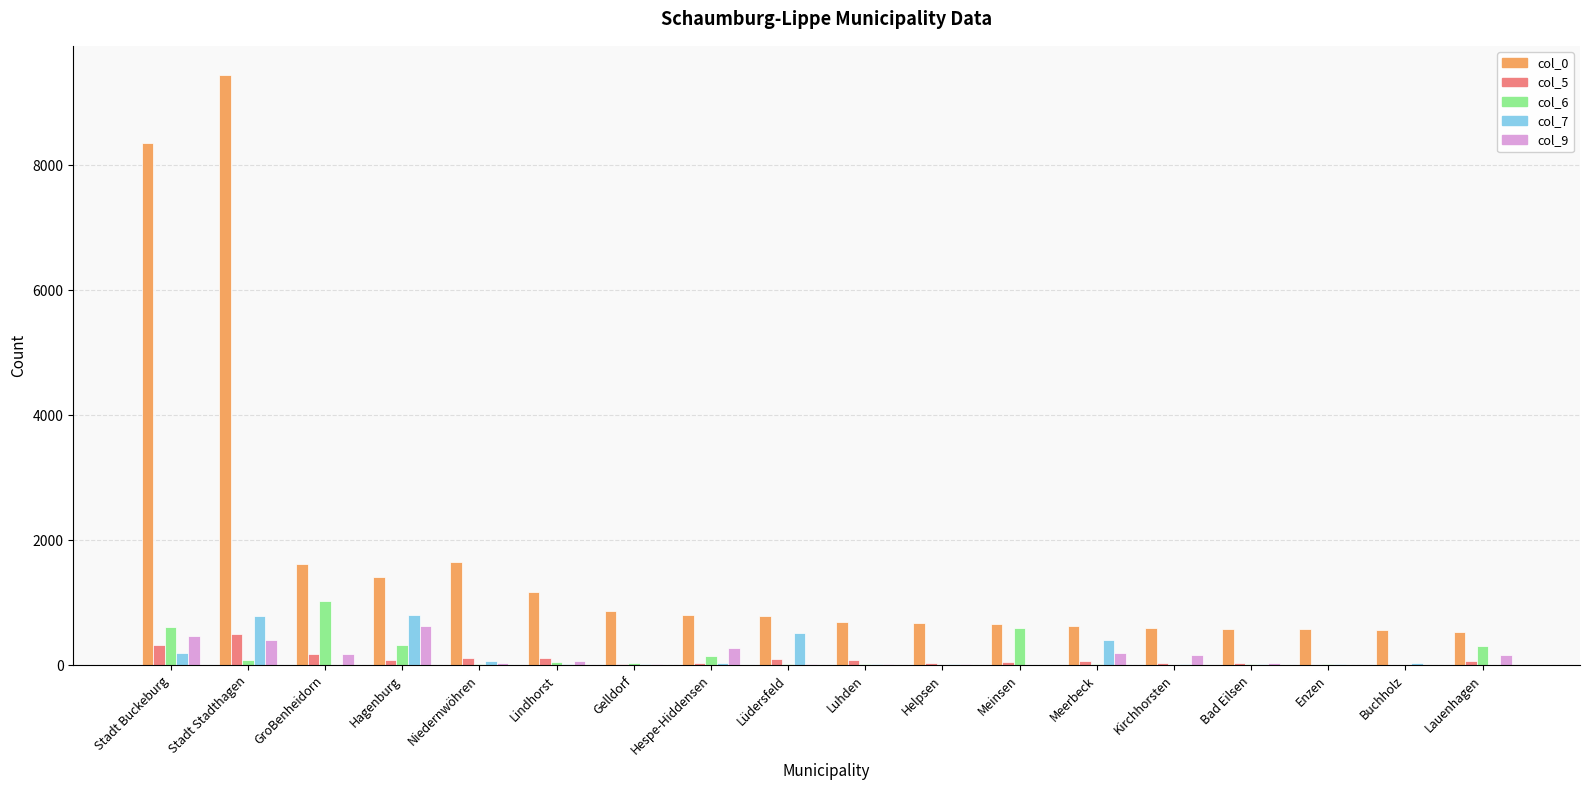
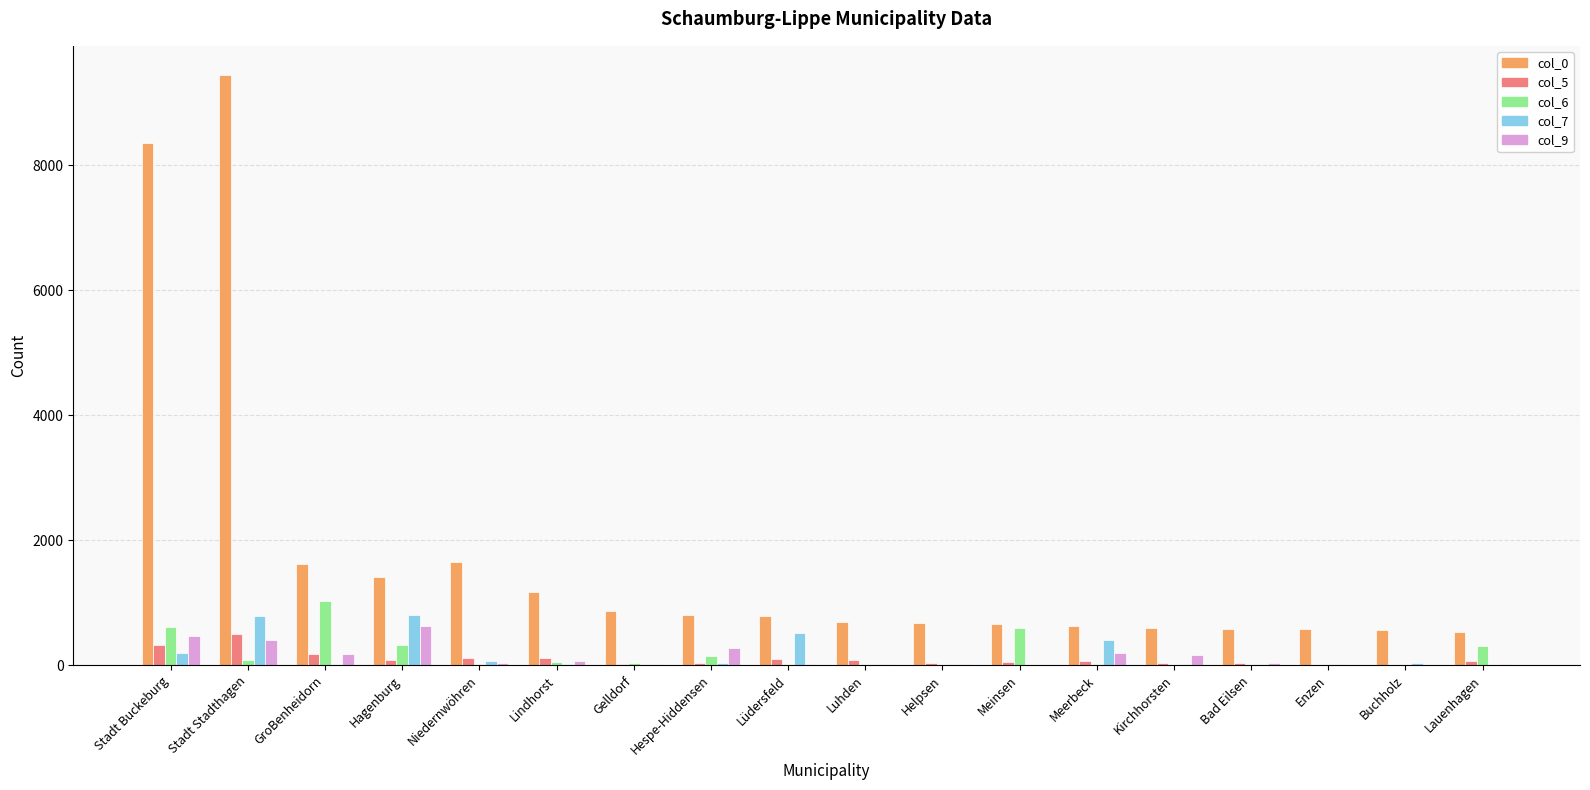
  {
    "col_6": {
      "Stadt Buckeburg": 600,
      "Stadt Stadthagen": 100,
      "GroBenheidorn": 1000,
      "Hagenburg": 300,
      "Lindhorst": 0,
      "Hespe-Hiddensen": 200,
      "Meinsen": 600,
      "Lauenhagen": 300
    },
    "col_7": {
      "Stadt Buckeburg": 200,
      "Stadt Stadthagen": 800,
      "Hagenburg": 800,
      "Niedernwöhren": 100,
      "Lüdersfeld": 500,
      "Meerbeck": 400
    },
    "col_9": {
      "Stadt Buckeburg": 500,
      "Stadt Stadthagen": 400,
      "GroBenheidorn": 200,
      "Hagenburg": 600,
      "Lindhorst": 100,
      "Hespe-Hiddensen": 300,
      "Meerbeck": 200,
      "Kirchhorsten": 200,
-     "Lauenhagen": 200
+     "Lauenhagen": 0
    }
  }
